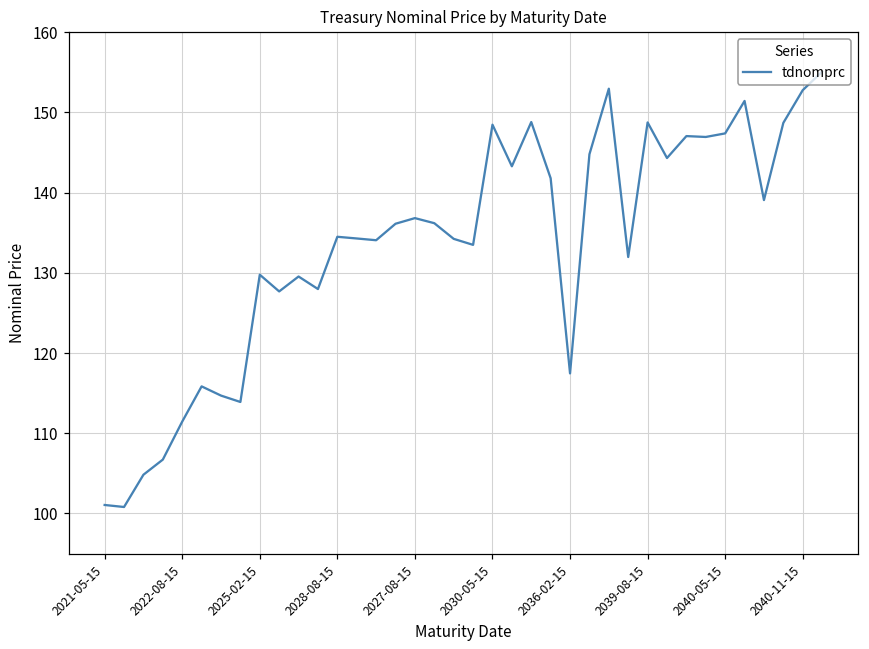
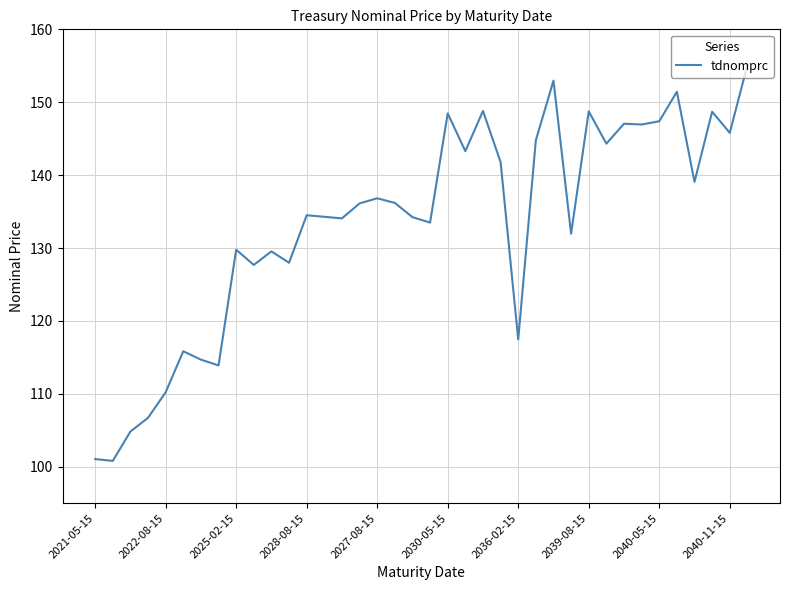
  {
    "2021-05-15": 101,
-   "2022-08-15": 111,
+   "2022-08-15": 110,
    "2025-02-15": 130,
    "2028-08-15": 135,
    "2027-08-15": 137,
    "2030-05-15": 148,
    "2036-02-15": 117,
    "2039-08-15": 149,
    "2040-05-15": 147,
-   "2040-11-15": 153
+   "2040-11-15": 146
  }
